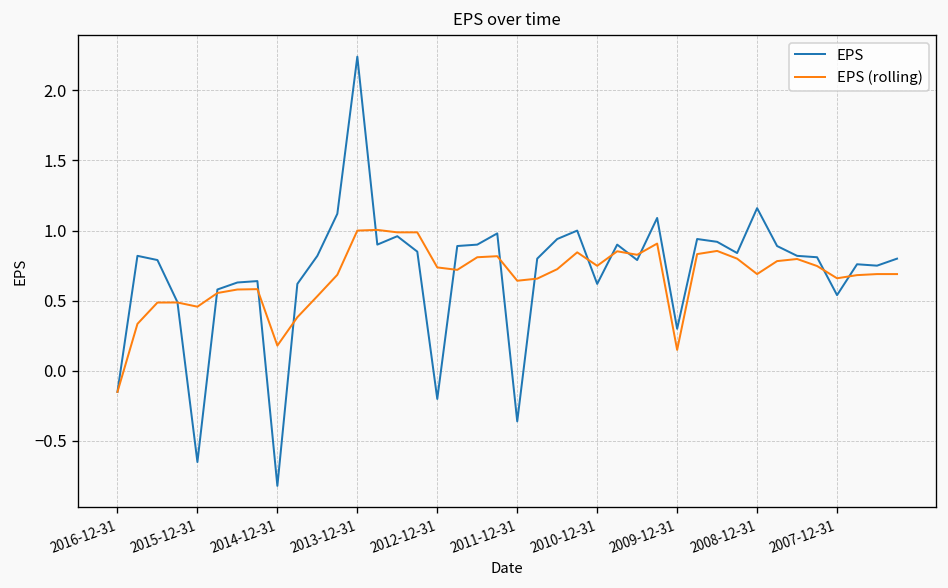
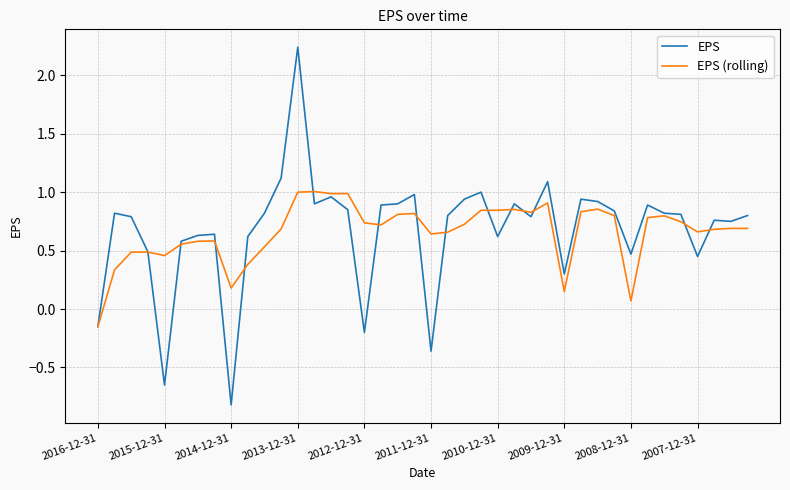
  {
    "EPS": {
      "2015-12-31": -0.65,
      "2014-12-31": -0.82,
      "2013-12-31": 2.24,
      "2012-12-31": -0.20,
      "2011-12-31": -0.36,
      "2010-12-31": 0.62,
      "2009-12-31": 0.30,
-     "2008-12-31": 1.16,
-     "2007-12-31": 0.54
+     "2008-12-31": 0.47,
+     "2007-12-31": 0.45
    },
    "EPS (rolling)": {
      "2015-12-31": 0.46,
      "2014-12-31": 0.18,
      "2013-12-31": 1.00,
      "2012-12-31": 0.74,
      "2011-12-31": 0.64,
-     "2010-12-31": 0.75,
+     "2010-12-31": 0.85,
      "2009-12-31": 0.15,
-     "2008-12-31": 0.69,
+     "2008-12-31": 0.07,
      "2007-12-31": 0.66
    }
  }
